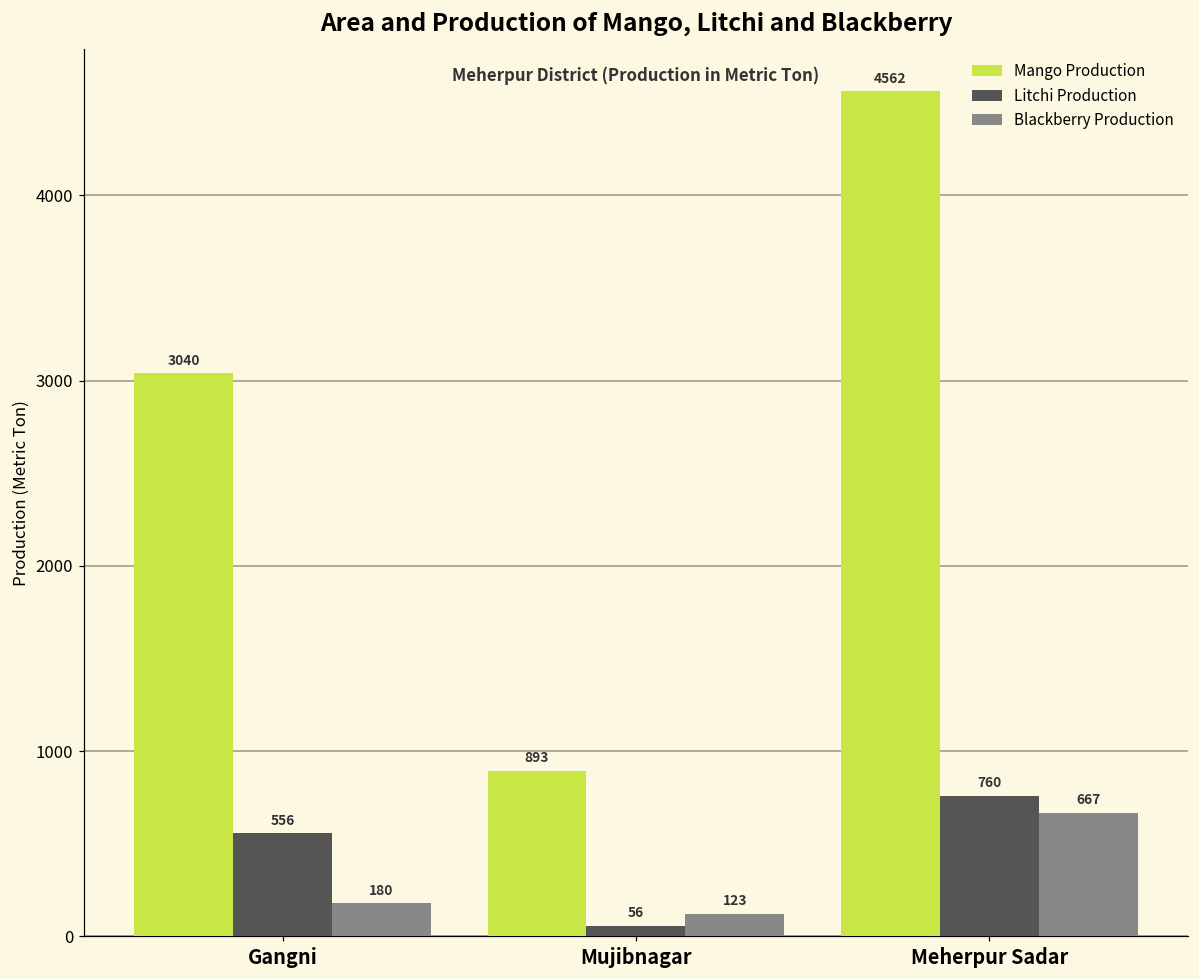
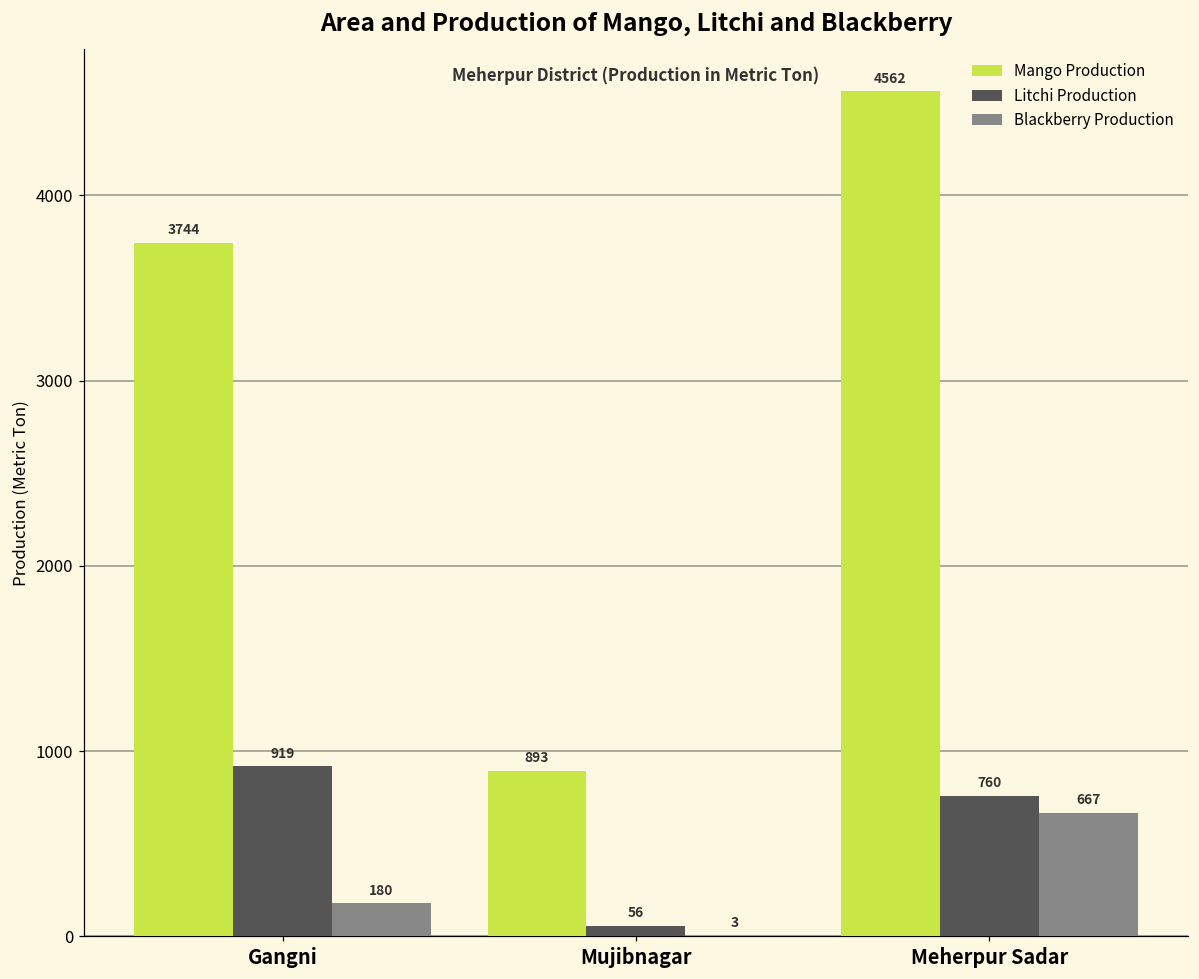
  {
    "Mango Production": {
-     "Gangni": 3040,
+     "Gangni": 3744,
      "Mujibnagar": 893,
      "Meherpur Sadar": 4562
    },
    "Litchi Production": {
-     "Gangni": 556,
+     "Gangni": 919,
      "Mujibnagar": 56,
      "Meherpur Sadar": 760
    },
    "Blackberry Production": {
      "Gangni": 180,
-     "Mujibnagar": 123,
+     "Mujibnagar": 3,
      "Meherpur Sadar": 667
    }
  }
